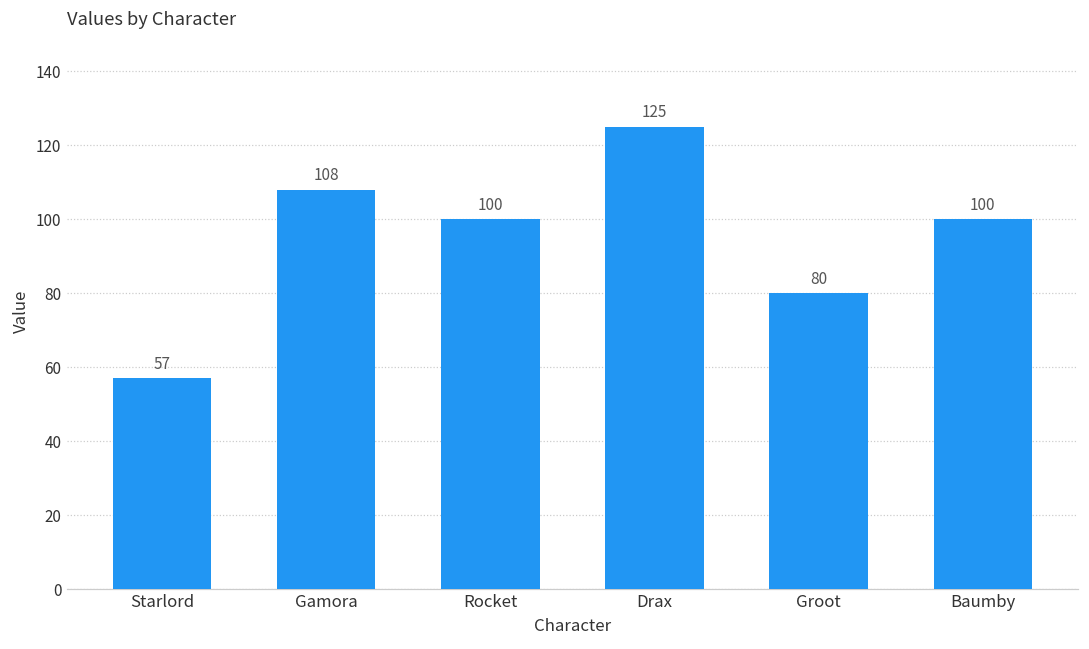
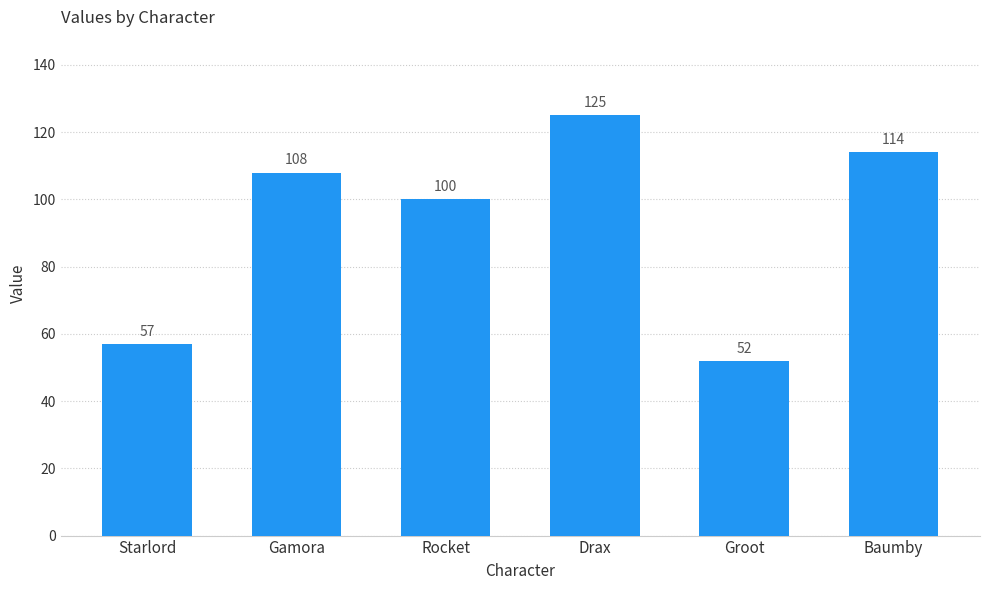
  {
    "Starlord": 57,
    "Gamora": 108,
    "Rocket": 100,
    "Drax": 125,
-   "Groot": 80,
-   "Baumby": 100
+   "Groot": 52,
+   "Baumby": 114
  }
